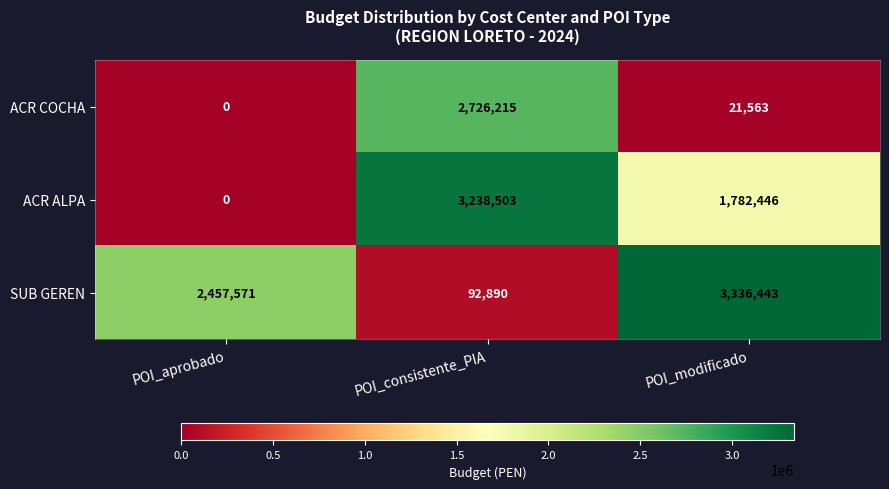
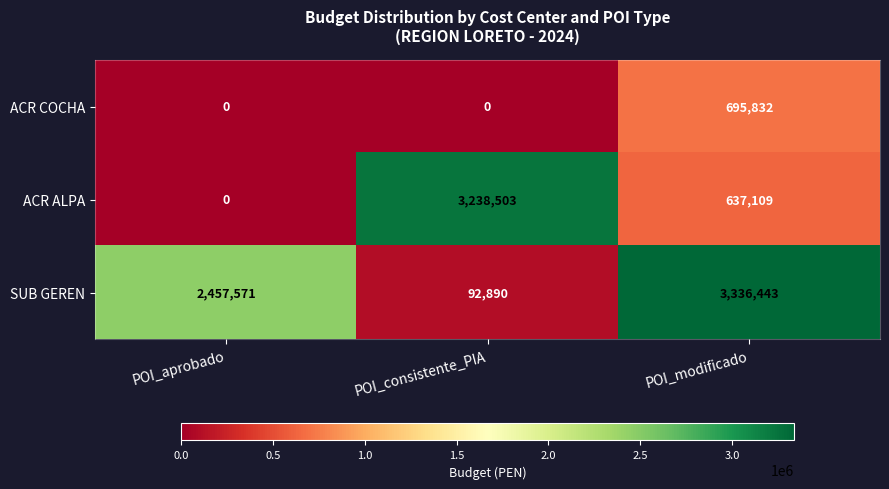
  {
    "ACR COCHA": {
      "POI_aprobado": "0",
-     "POI_consistente_PIA": "2,726,215",
-     "POI_modificado": "21,563"
+     "POI_consistente_PIA": "0",
+     "POI_modificado": "695,832"
    },
    "ACR ALPA": {
      "POI_aprobado": "0",
      "POI_consistente_PIA": "3,238,503",
-     "POI_modificado": "1,782,446"
+     "POI_modificado": "637,109"
    },
    "SUB GEREN": {
      "POI_aprobado": "2,457,571",
      "POI_consistente_PIA": "92,890",
      "POI_modificado": "3,336,443"
    }
  }
